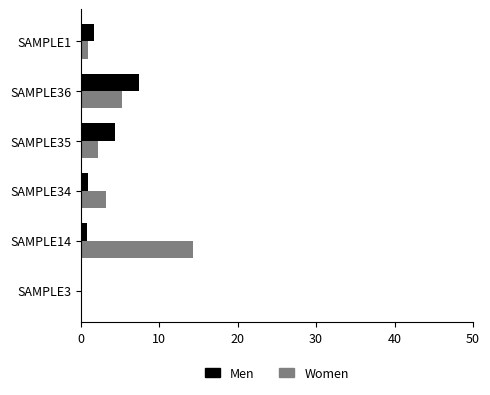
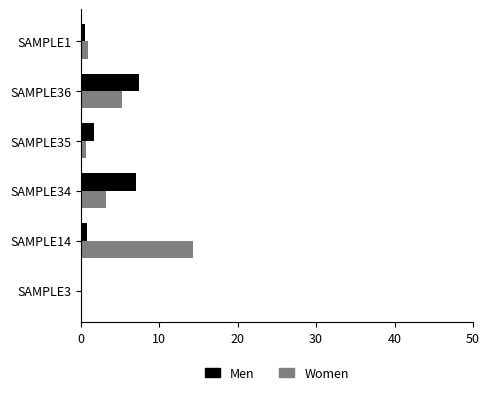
  {
    "Men": {
-     "SAMPLE1": 2,
+     "SAMPLE1": 1,
      "SAMPLE36": 7,
-     "SAMPLE35": 4,
-     "SAMPLE34": 1,
+     "SAMPLE35": 2,
+     "SAMPLE34": 7,
      "SAMPLE14": 1,
      "SAMPLE3": 0
    },
    "Women": {
      "SAMPLE1": 1,
      "SAMPLE36": 5,
-     "SAMPLE35": 2,
+     "SAMPLE35": 1,
      "SAMPLE34": 3,
      "SAMPLE14": 14,
      "SAMPLE3": 0
    }
  }
